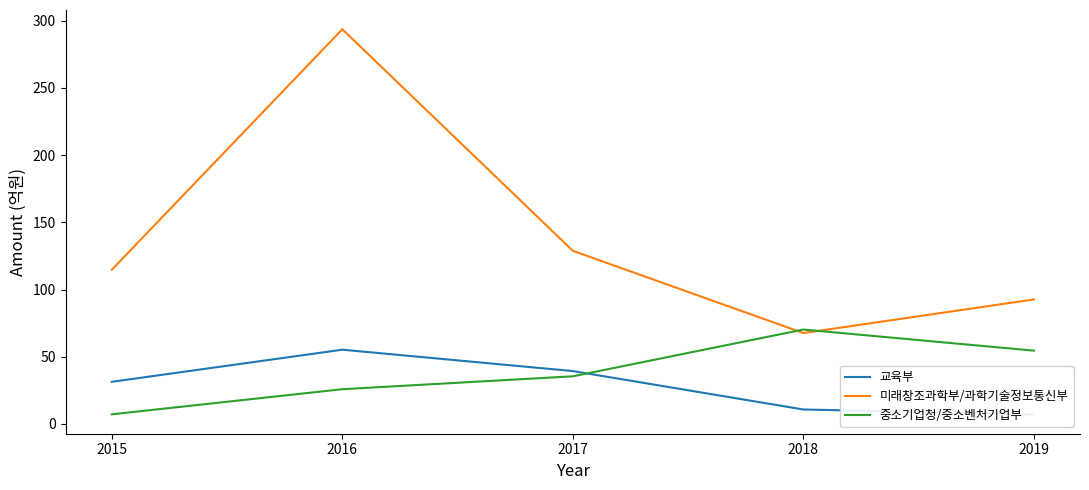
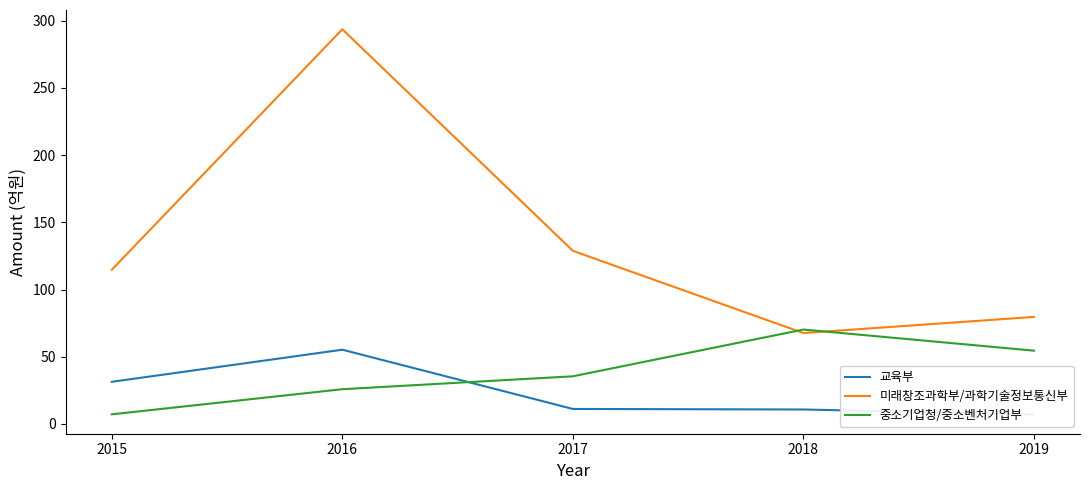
  {
    "교육부": {
      "2015": 31,
      "2016": 55,
-     "2017": 39,
+     "2017": 11,
      "2018": 11
    },
    "미래창조과학부/과학기술정보통신부": {
      "2015": 115,
      "2016": 294,
      "2017": 129,
      "2018": 68,
-     "2019": 93
+     "2019": 80
    },
    "중소기업청/중소벤처기업부": {
      "2015": 7,
      "2016": 26,
      "2017": 35,
      "2018": 70,
      "2019": 55
    }
  }
